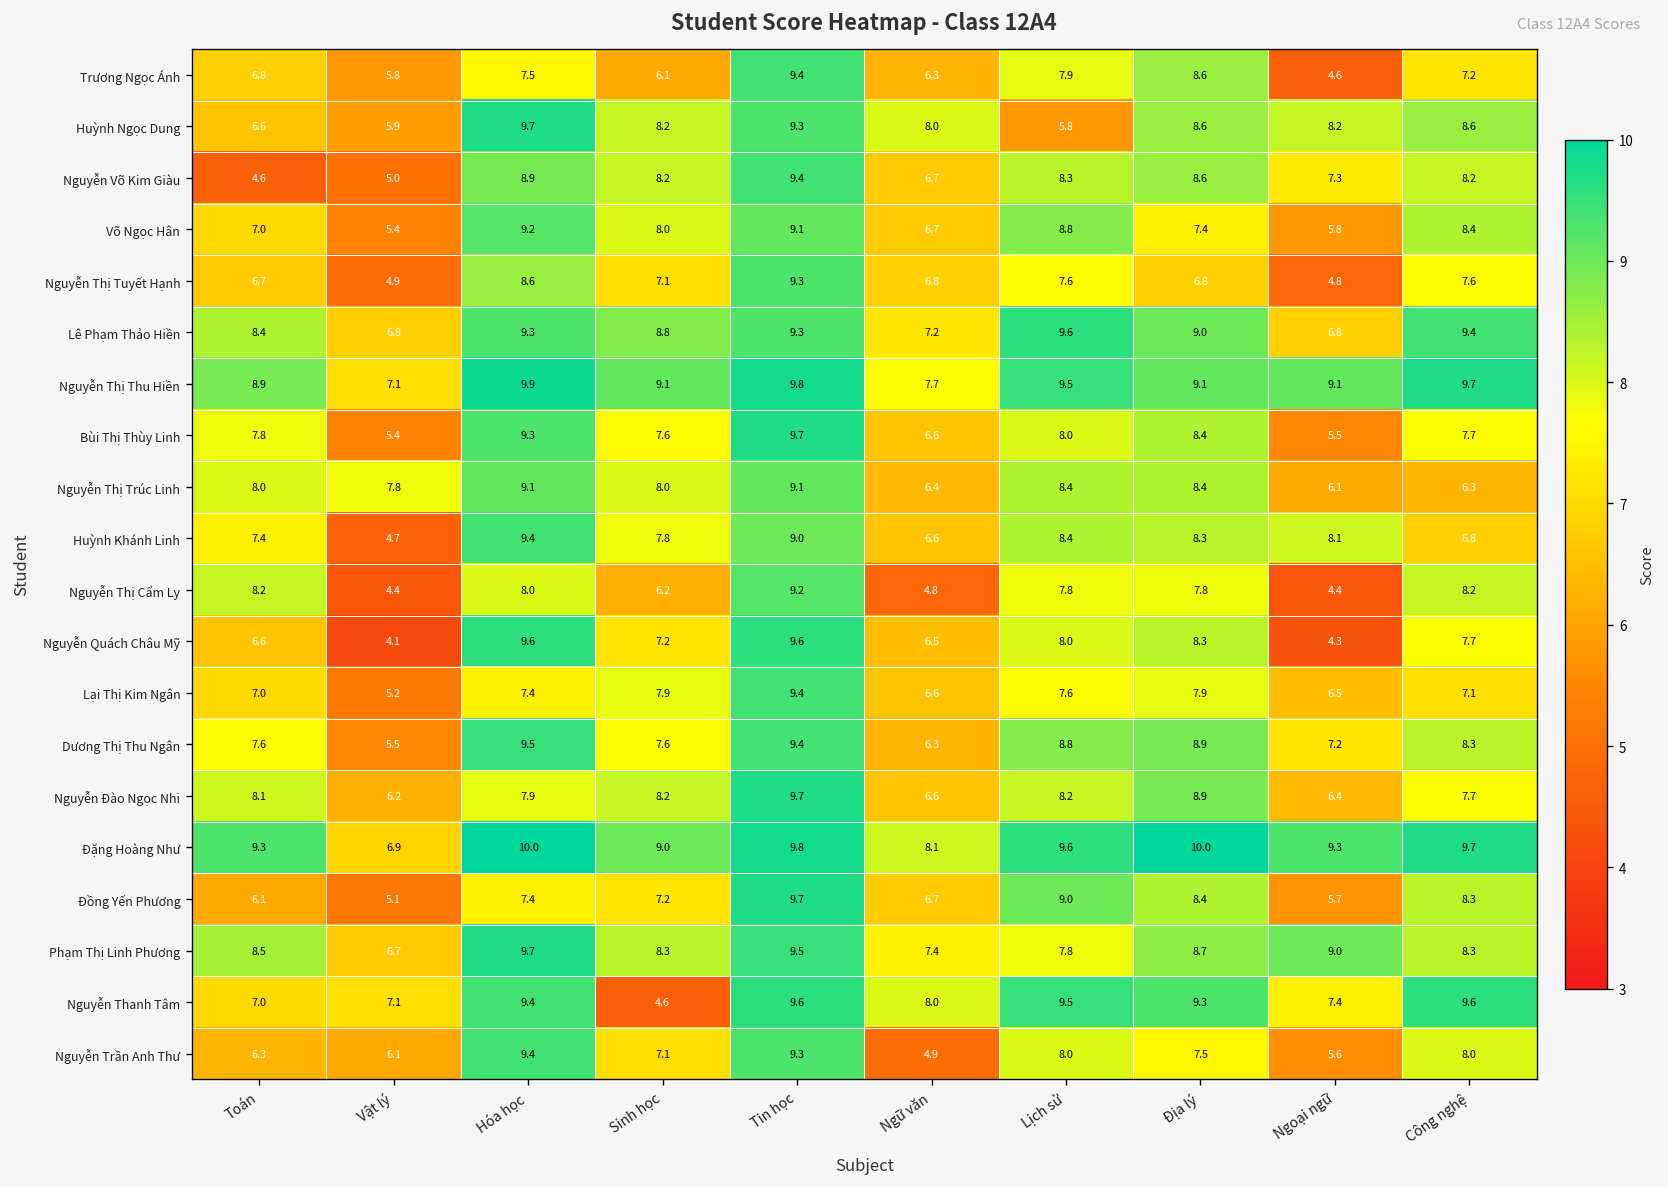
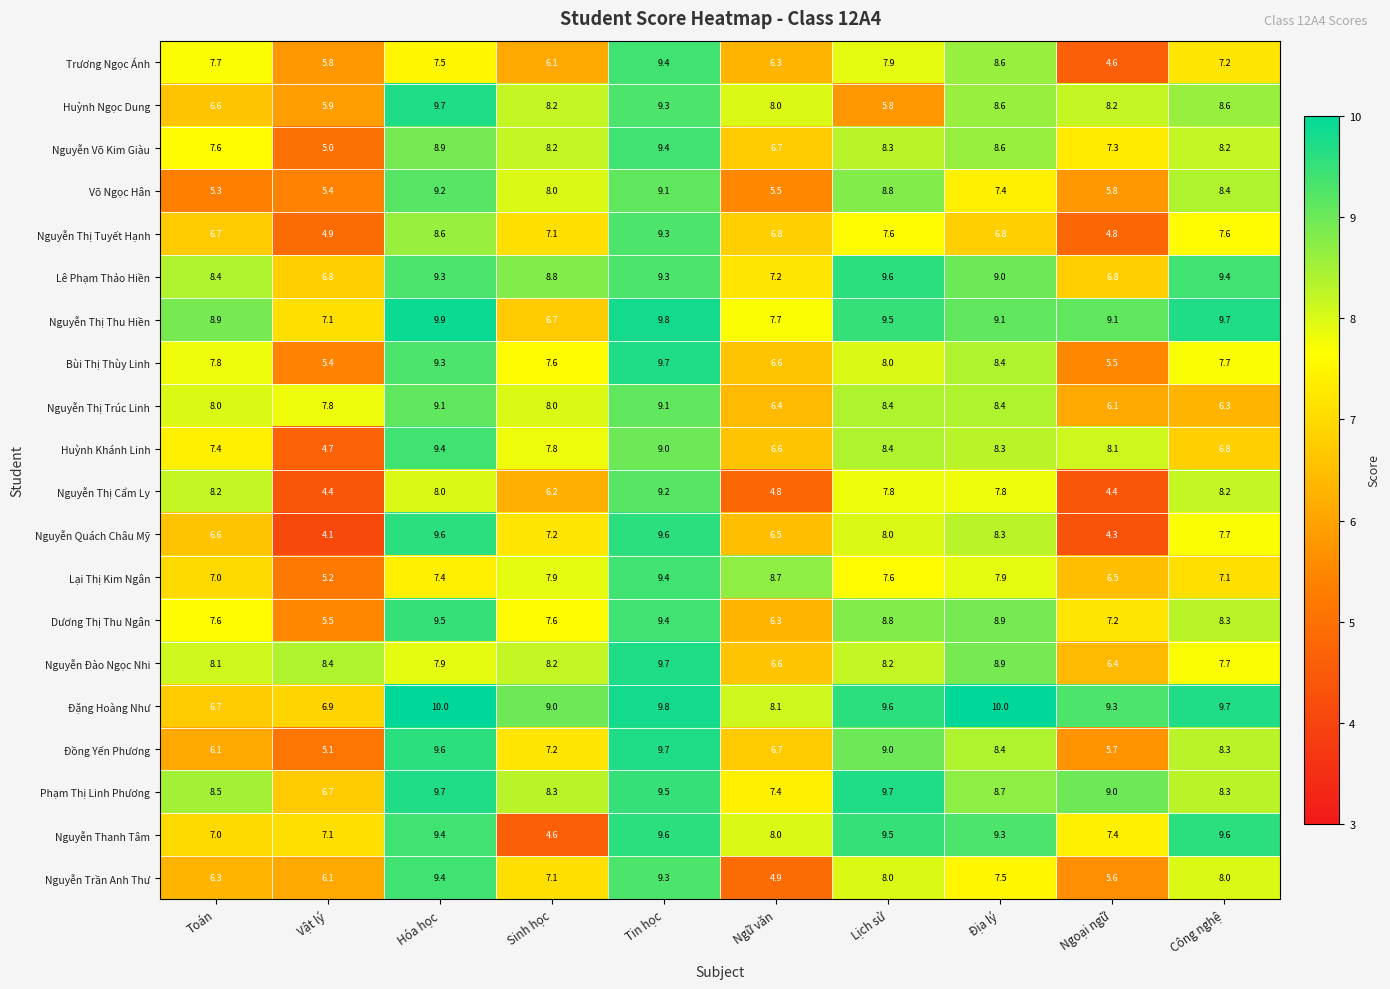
  {
    "Trương Ngọc Ánh": {
-     "Toán": 6.8,
+     "Toán": 7.7,
      "Vật lý": 5.8,
      "Hóa học": 7.5,
      "Sinh học": 6.1,
      "Tin học": 9.4,
      "Ngữ văn": 6.3,
      "Lịch sử": 7.9,
      "Địa lý": 8.6,
      "Ngoại ngữ": 4.6,
      "Công nghệ": 7.2
    },
    "Huỳnh Ngọc Dung": {
      "Toán": 6.6,
      "Vật lý": 5.9,
      "Hóa học": 9.7,
      "Sinh học": 8.2,
      "Tin học": 9.3,
      "Ngữ văn": 8.0,
      "Lịch sử": 5.8,
      "Địa lý": 8.6,
      "Ngoại ngữ": 8.2,
      "Công nghệ": 8.6
    },
    "Nguyễn Võ Kim Giàu": {
-     "Toán": 4.6,
+     "Toán": 7.6,
      "Vật lý": 5.0,
      "Hóa học": 8.9,
      "Sinh học": 8.2,
      "Tin học": 9.4,
      "Ngữ văn": 6.7,
      "Lịch sử": 8.3,
      "Địa lý": 8.6,
      "Ngoại ngữ": 7.3,
      "Công nghệ": 8.2
    },
    "Võ Ngọc Hân": {
-     "Toán": 7.0,
+     "Toán": 5.3,
      "Vật lý": 5.4,
      "Hóa học": 9.2,
      "Sinh học": 8.0,
      "Tin học": 9.1,
-     "Ngữ văn": 6.7,
+     "Ngữ văn": 5.5,
      "Lịch sử": 8.8,
      "Địa lý": 7.4,
      "Ngoại ngữ": 5.8,
      "Công nghệ": 8.4
    },
    "Nguyễn Thị Tuyết Hạnh": {
      "Toán": 6.7,
      "Vật lý": 4.9,
      "Hóa học": 8.6,
      "Sinh học": 7.1,
      "Tin học": 9.3,
      "Ngữ văn": 6.8,
      "Lịch sử": 7.6,
      "Địa lý": 6.8,
      "Ngoại ngữ": 4.8,
      "Công nghệ": 7.6
    },
    "Lê Phạm Thảo Hiền": {
      "Toán": 8.4,
      "Vật lý": 6.8,
      "Hóa học": 9.3,
      "Sinh học": 8.8,
      "Tin học": 9.3,
      "Ngữ văn": 7.2,
      "Lịch sử": 9.6,
      "Địa lý": 9.0,
      "Ngoại ngữ": 6.8,
      "Công nghệ": 9.4
    },
    "Nguyễn Thị Thu Hiền": {
      "Toán": 8.9,
      "Vật lý": 7.1,
      "Hóa học": 9.9,
-     "Sinh học": 9.1,
+     "Sinh học": 6.7,
      "Tin học": 9.8,
      "Ngữ văn": 7.7,
      "Lịch sử": 9.5,
      "Địa lý": 9.1,
      "Ngoại ngữ": 9.1,
      "Công nghệ": 9.7
    },
    "Bùi Thị Thùy Linh": {
      "Toán": 7.8,
      "Vật lý": 5.4,
      "Hóa học": 9.3,
      "Sinh học": 7.6,
      "Tin học": 9.7,
      "Ngữ văn": 6.6,
      "Lịch sử": 8.0,
      "Địa lý": 8.4,
      "Ngoại ngữ": 5.5,
      "Công nghệ": 7.7
    },
    "Nguyễn Thị Trúc Linh": {
      "Toán": 8.0,
      "Vật lý": 7.8,
      "Hóa học": 9.1,
      "Sinh học": 8.0,
      "Tin học": 9.1,
      "Ngữ văn": 6.4,
      "Lịch sử": 8.4,
      "Địa lý": 8.4,
      "Ngoại ngữ": 6.1,
      "Công nghệ": 6.3
    },
    "Huỳnh Khánh Linh": {
      "Toán": 7.4,
      "Vật lý": 4.7,
      "Hóa học": 9.4,
      "Sinh học": 7.8,
      "Tin học": 9.0,
      "Ngữ văn": 6.6,
      "Lịch sử": 8.4,
      "Địa lý": 8.3,
      "Ngoại ngữ": 8.1,
      "Công nghệ": 6.8
    },
    "Nguyễn Thị Cẩm Ly": {
      "Toán": 8.2,
      "Vật lý": 4.4,
      "Hóa học": 8.0,
      "Sinh học": 6.2,
      "Tin học": 9.2,
      "Ngữ văn": 4.8,
      "Lịch sử": 7.8,
      "Địa lý": 7.8,
      "Ngoại ngữ": 4.4,
      "Công nghệ": 8.2
    },
    "Nguyễn Quách Châu Mỹ": {
      "Toán": 6.6,
      "Vật lý": 4.1,
      "Hóa học": 9.6,
      "Sinh học": 7.2,
      "Tin học": 9.6,
      "Ngữ văn": 6.5,
      "Lịch sử": 8.0,
      "Địa lý": 8.3,
      "Ngoại ngữ": 4.3,
      "Công nghệ": 7.7
    },
    "Lại Thị Kim Ngân": {
      "Toán": 7.0,
      "Vật lý": 5.2,
      "Hóa học": 7.4,
      "Sinh học": 7.9,
      "Tin học": 9.4,
-     "Ngữ văn": 6.6,
+     "Ngữ văn": 8.7,
      "Lịch sử": 7.6,
      "Địa lý": 7.9,
      "Ngoại ngữ": 6.5,
      "Công nghệ": 7.1
    },
    "Dương Thị Thu Ngân": {
      "Toán": 7.6,
      "Vật lý": 5.5,
      "Hóa học": 9.5,
      "Sinh học": 7.6,
      "Tin học": 9.4,
      "Ngữ văn": 6.3,
      "Lịch sử": 8.8,
      "Địa lý": 8.9,
      "Ngoại ngữ": 7.2,
      "Công nghệ": 8.3
    },
    "Nguyễn Đào Ngọc Nhi": {
      "Toán": 8.1,
-     "Vật lý": 6.2,
+     "Vật lý": 8.4,
      "Hóa học": 7.9,
      "Sinh học": 8.2,
      "Tin học": 9.7,
      "Ngữ văn": 6.6,
      "Lịch sử": 8.2,
      "Địa lý": 8.9,
      "Ngoại ngữ": 6.4,
      "Công nghệ": 7.7
    },
    "Đặng Hoàng Như": {
-     "Toán": 9.3,
+     "Toán": 6.7,
      "Vật lý": 6.9,
      "Hóa học": 10.0,
      "Sinh học": 9.0,
      "Tin học": 9.8,
      "Ngữ văn": 8.1,
      "Lịch sử": 9.6,
      "Địa lý": 10.0,
      "Ngoại ngữ": 9.3,
      "Công nghệ": 9.7
    },
    "Đồng Yến Phương": {
      "Toán": 6.1,
      "Vật lý": 5.1,
-     "Hóa học": 7.4,
+     "Hóa học": 9.6,
      "Sinh học": 7.2,
      "Tin học": 9.7,
      "Ngữ văn": 6.7,
      "Lịch sử": 9.0,
      "Địa lý": 8.4,
      "Ngoại ngữ": 5.7,
      "Công nghệ": 8.3
    },
    "Phạm Thị Linh Phương": {
      "Toán": 8.5,
      "Vật lý": 6.7,
      "Hóa học": 9.7,
      "Sinh học": 8.3,
      "Tin học": 9.5,
      "Ngữ văn": 7.4,
-     "Lịch sử": 7.8,
+     "Lịch sử": 9.7,
      "Địa lý": 8.7,
      "Ngoại ngữ": 9.0,
      "Công nghệ": 8.3
    },
    "Nguyễn Thanh Tâm": {
      "Toán": 7.0,
      "Vật lý": 7.1,
      "Hóa học": 9.4,
      "Sinh học": 4.6,
      "Tin học": 9.6,
      "Ngữ văn": 8.0,
      "Lịch sử": 9.5,
      "Địa lý": 9.3,
      "Ngoại ngữ": 7.4,
      "Công nghệ": 9.6
    },
    "Nguyễn Trần Anh Thư": {
      "Toán": 6.3,
      "Vật lý": 6.1,
      "Hóa học": 9.4,
      "Sinh học": 7.1,
      "Tin học": 9.3,
      "Ngữ văn": 4.9,
      "Lịch sử": 8.0,
      "Địa lý": 7.5,
      "Ngoại ngữ": 5.6,
      "Công nghệ": 8.0
    }
  }
